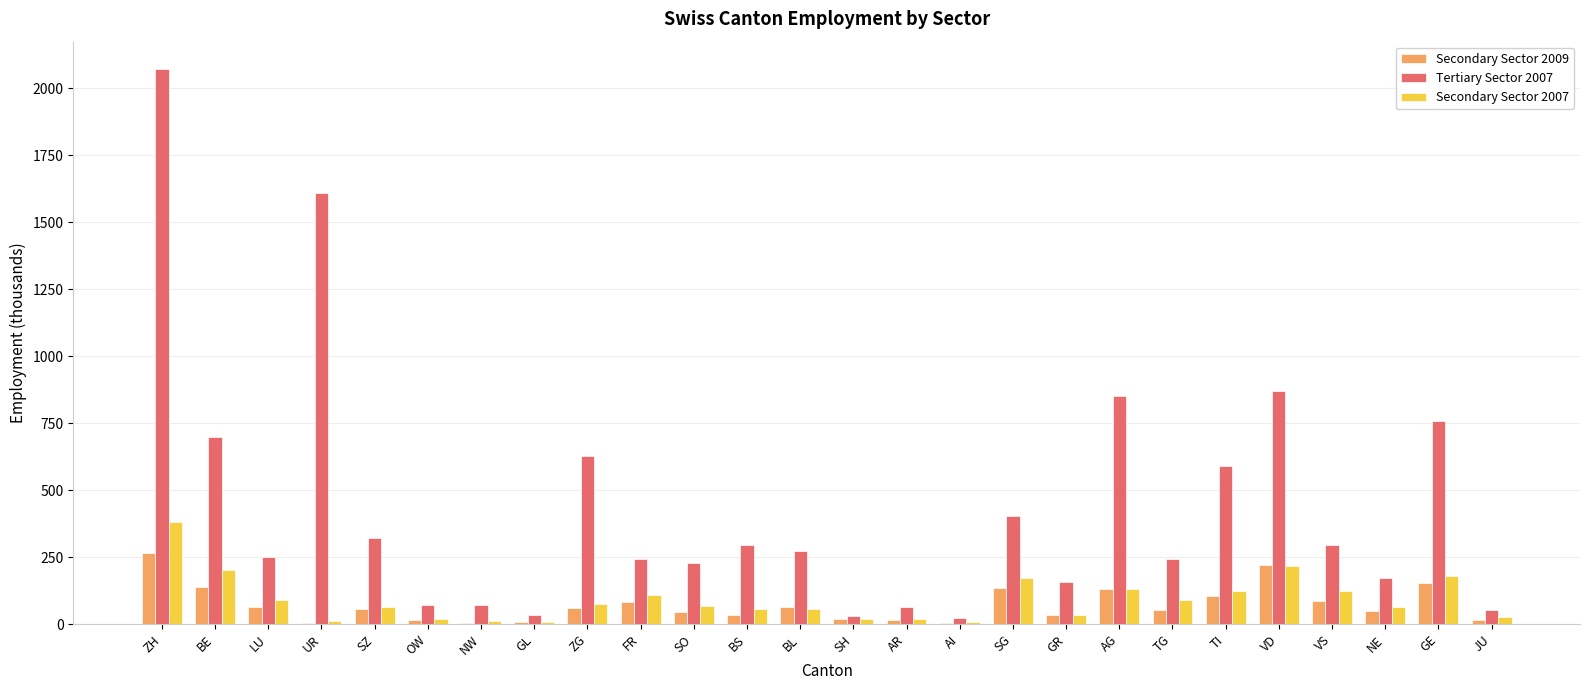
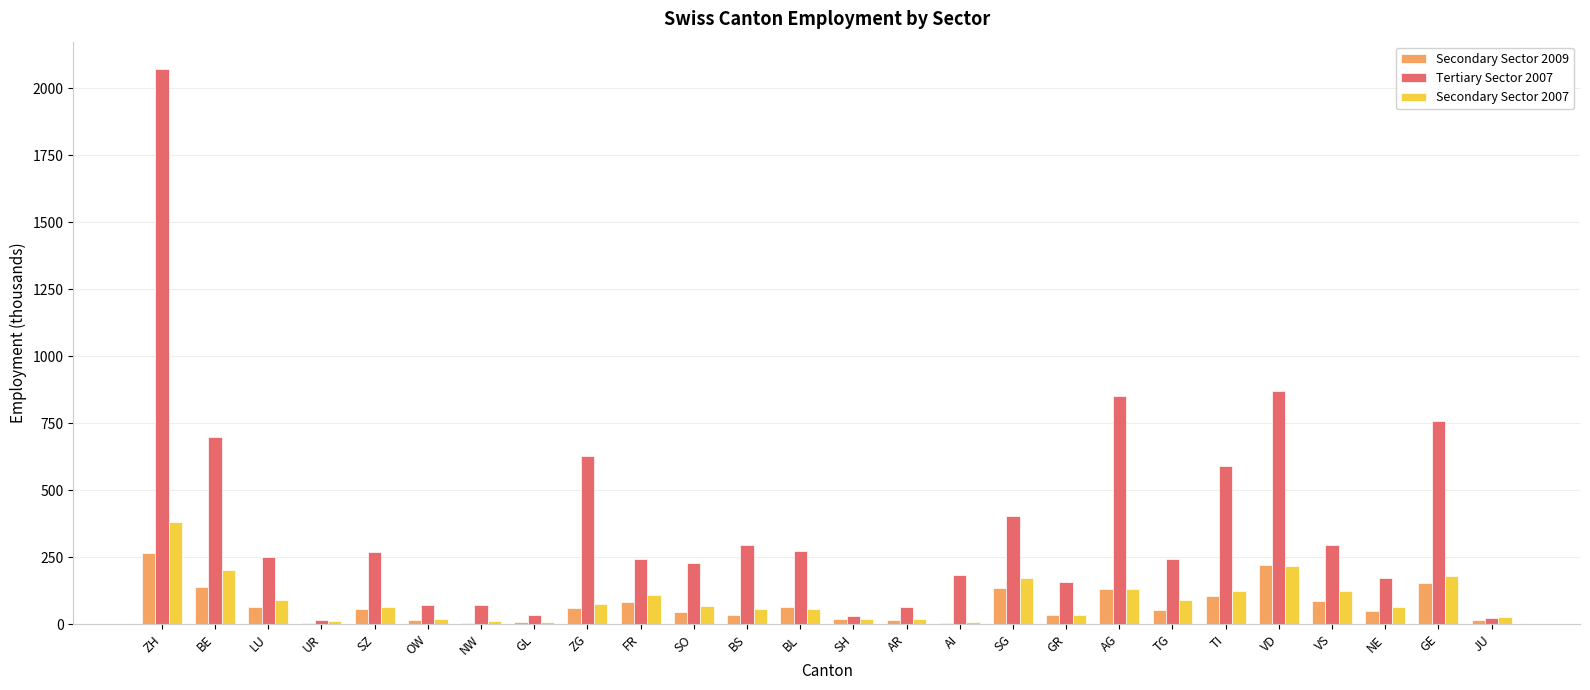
  {
    "Tertiary Sector 2007": {
      "ZH": 2070,
      "BE": 700,
      "LU": 250,
-     "UR": 1610,
-     "SZ": 320,
+     "UR": 20,
+     "SZ": 270,
      "OW": 70,
      "NW": 70,
      "GL": 30,
      "ZG": 630,
      "FR": 240,
      "SO": 230,
      "BS": 300,
      "BL": 270,
      "SH": 30,
      "AR": 70,
-     "AI": 30,
+     "AI": 190,
      "SG": 410,
      "GR": 160,
      "AG": 850,
      "TG": 240,
      "TI": 590,
      "VD": 870,
      "VS": 300,
      "NE": 170,
      "GE": 760,
-     "JU": 50
+     "JU": 20
    }
  }
